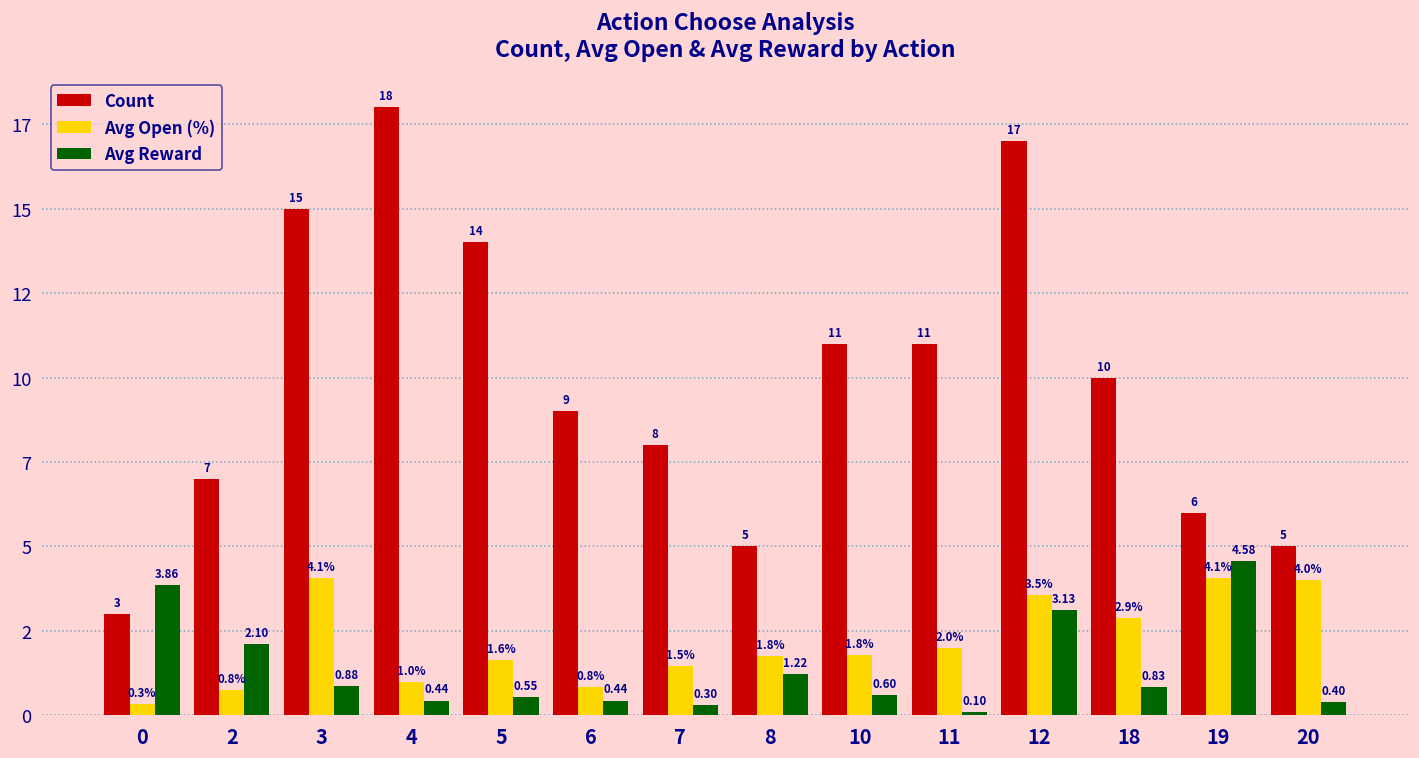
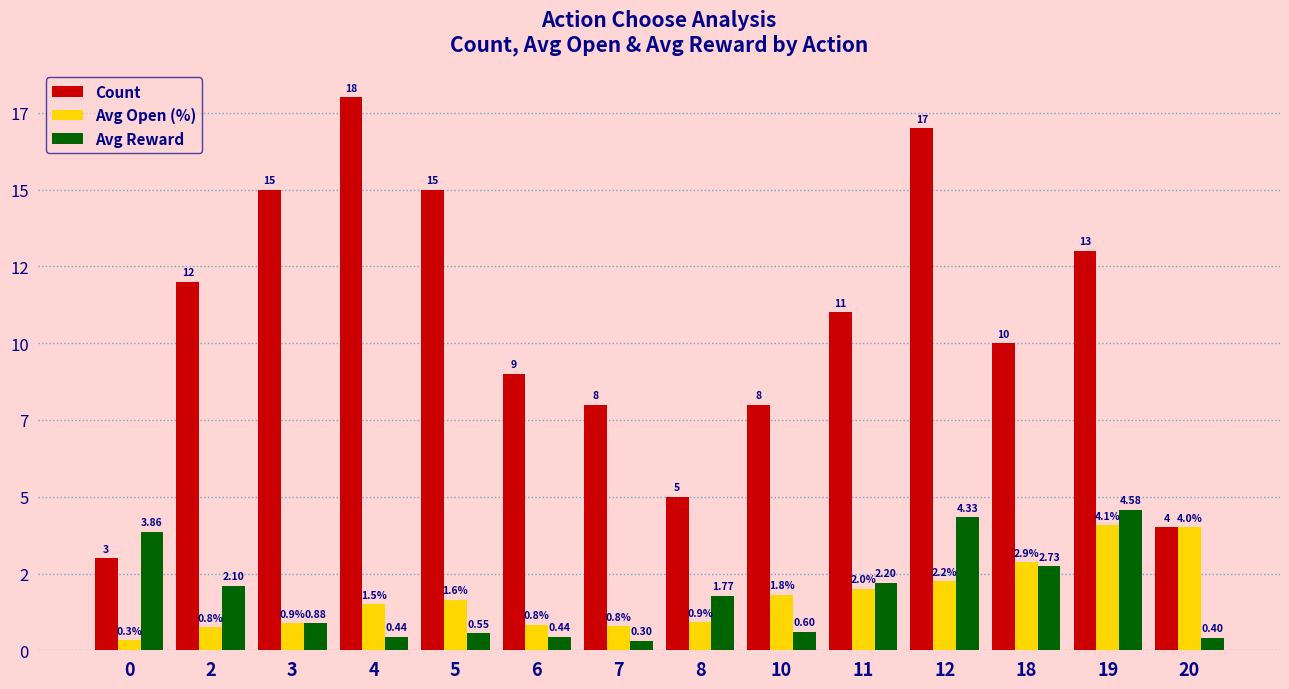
  {
    "Count": {
      "0": "3",
-     "2": "7",
+     "2": "12",
      "3": "15",
      "4": "18",
-     "5": "14",
+     "5": "15",
      "6": "9",
      "7": "8",
      "8": "5",
-     "10": "11",
+     "10": "8",
      "11": "11",
      "12": "17",
      "18": "10",
-     "19": "6",
-     "20": "5"
+     "19": "13",
+     "20": "4"
    },
    "Avg Open (%)": {
      "0": "0.3%",
      "2": "0.8%",
-     "3": "4.1%",
-     "4": "1.0%",
+     "3": "0.9%",
+     "4": "1.5%",
      "5": "1.6%",
      "6": "0.8%",
-     "7": "1.5%",
-     "8": "1.8%",
+     "7": "0.8%",
+     "8": "0.9%",
      "10": "1.8%",
      "11": "2.0%",
-     "12": "3.5%",
+     "12": "2.2%",
      "18": "2.9%",
      "19": "4.1%",
      "20": "4.0%"
    },
    "Avg Reward": {
      "0": "3.86",
      "2": "2.10",
      "3": "0.88",
      "4": "0.44",
      "5": "0.55",
      "6": "0.44",
      "7": "0.30",
-     "8": "1.22",
+     "8": "1.77",
      "10": "0.60",
-     "11": "0.10",
-     "12": "3.13",
-     "18": "0.83",
+     "11": "2.20",
+     "12": "4.33",
+     "18": "2.73",
      "19": "4.58",
      "20": "0.40"
    }
  }
